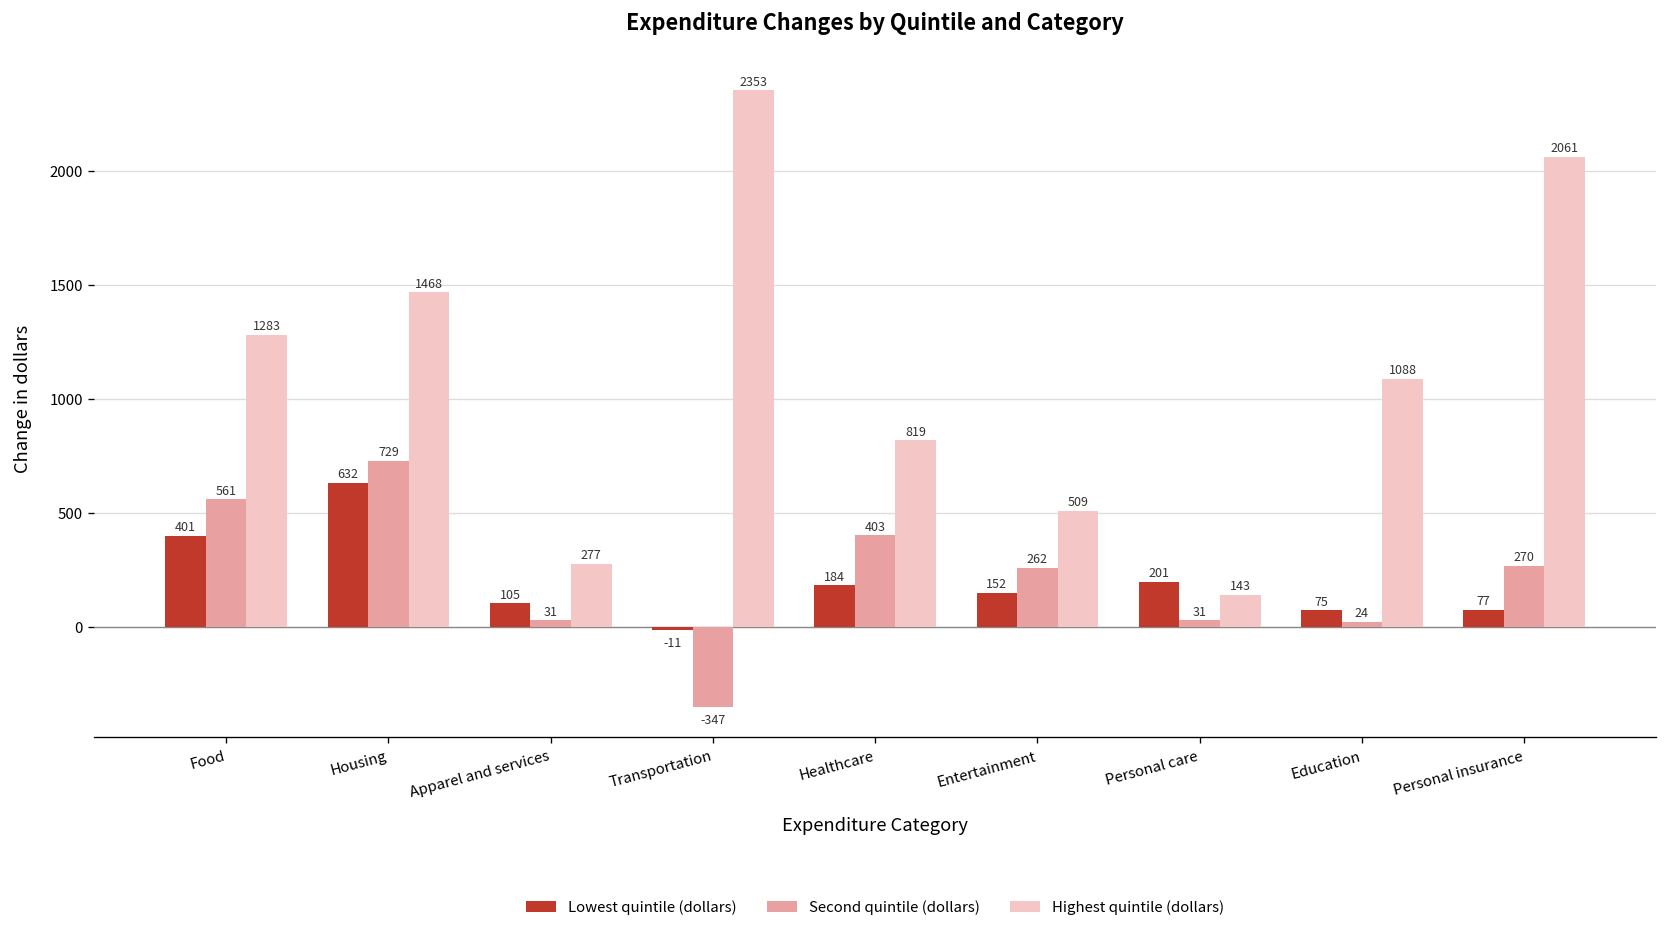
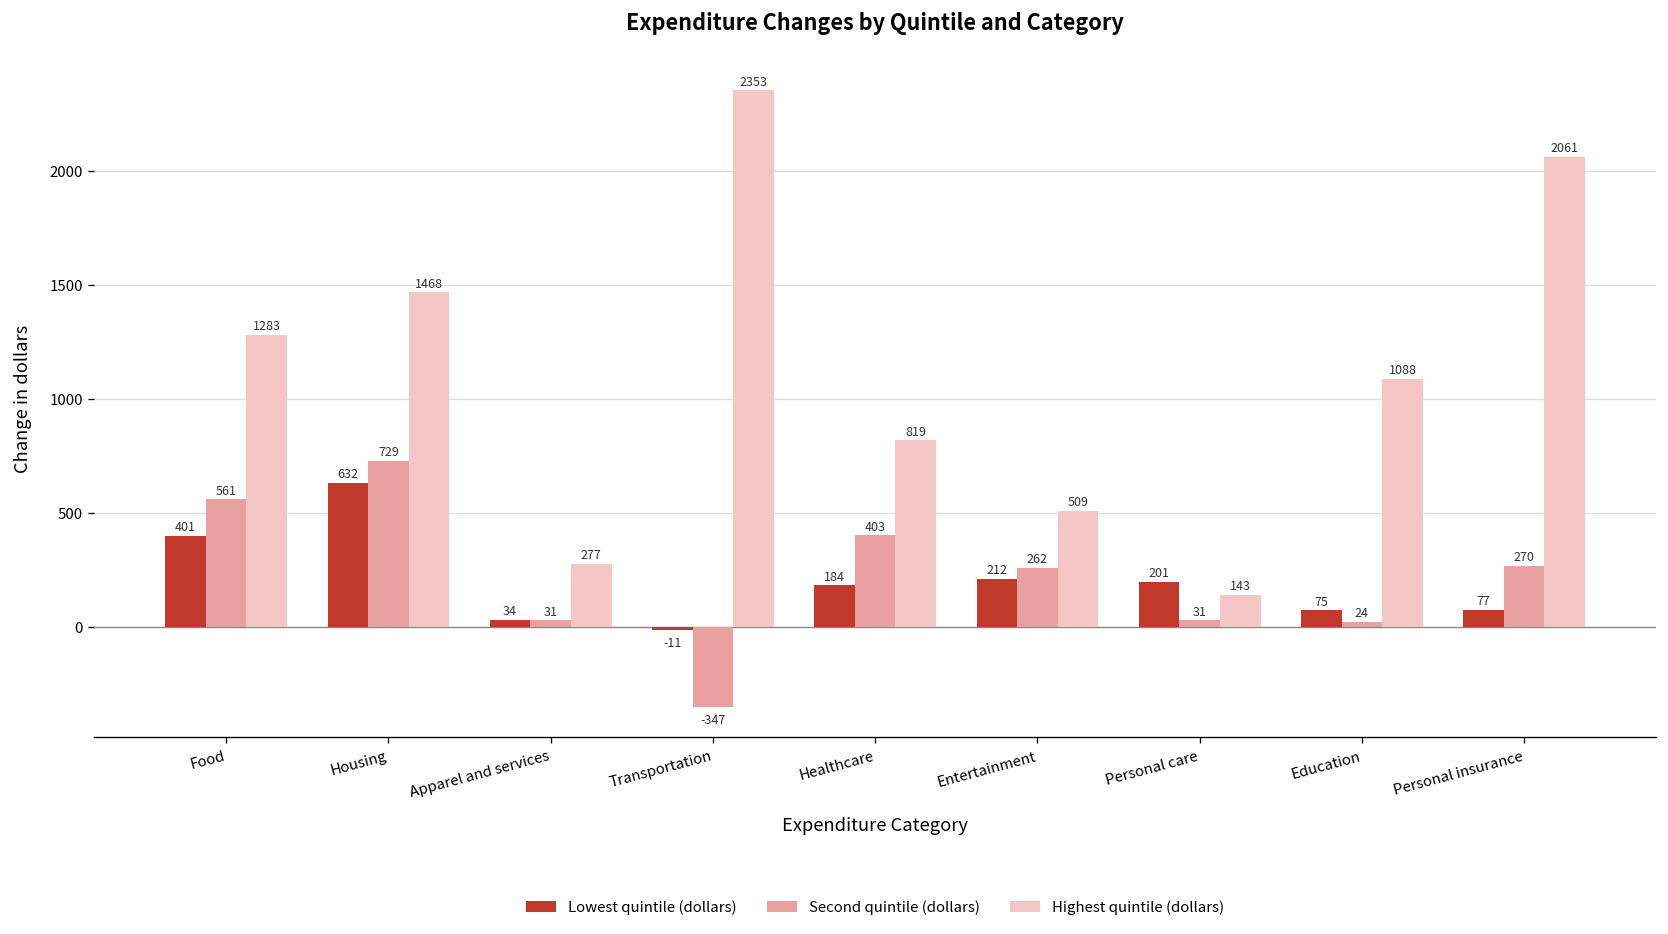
  {
    "Lowest quintile (dollars)": {
      "Food": 401,
      "Housing": 632,
-     "Apparel and services": 105,
+     "Apparel and services": 34,
      "Transportation": -11,
      "Healthcare": 184,
-     "Entertainment": 152,
+     "Entertainment": 212,
      "Personal care": 201,
      "Education": 75,
      "Personal insurance": 77
    }
  }
